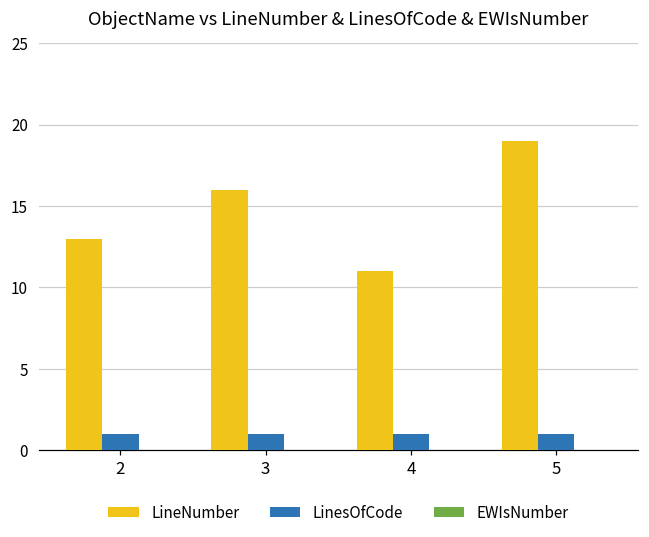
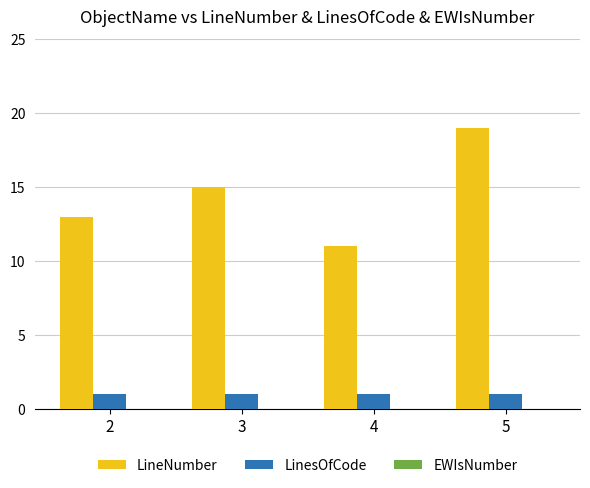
  {
    "LineNumber": {
      "2": 13,
-     "3": 16,
+     "3": 15,
      "4": 11,
      "5": 19
    },
    "LinesOfCode": {
      "2": 1,
      "3": 1,
      "4": 1,
      "5": 1
    },
    "EWIsNumber": {
      "2": 0,
      "3": 0,
      "4": 0,
      "5": 0
    }
  }
